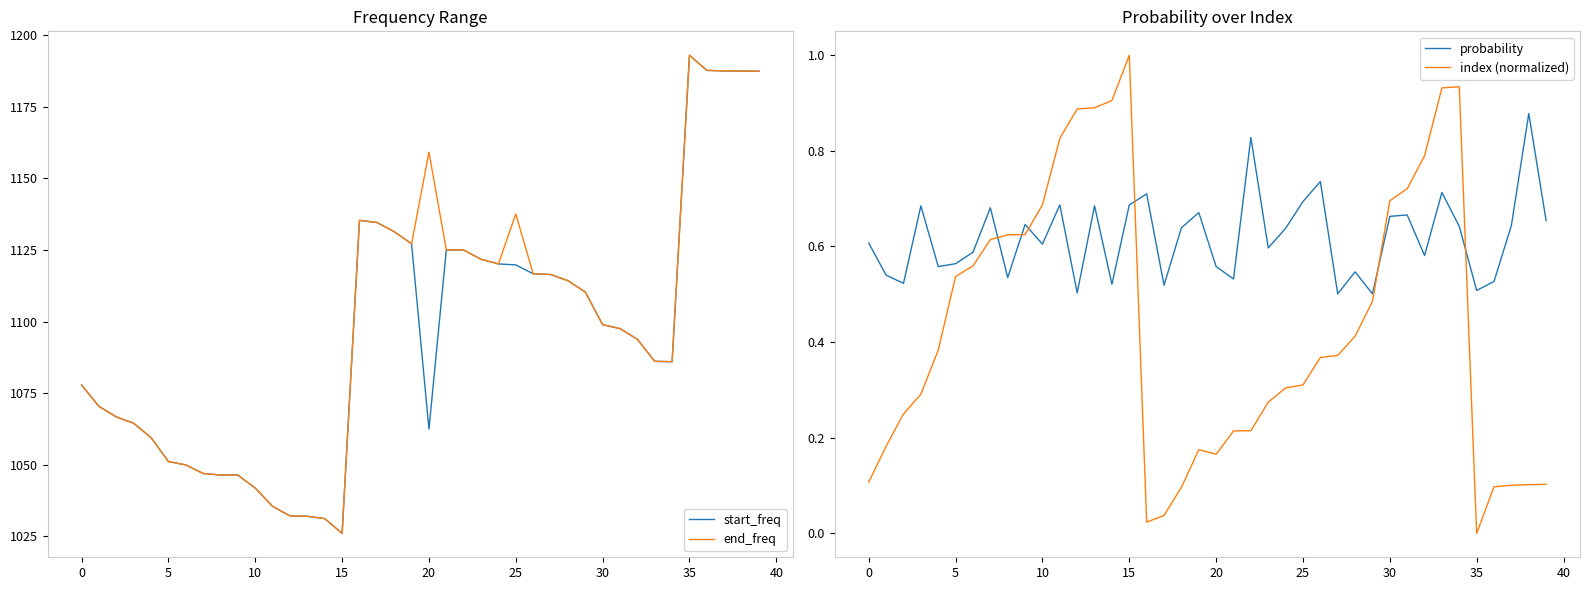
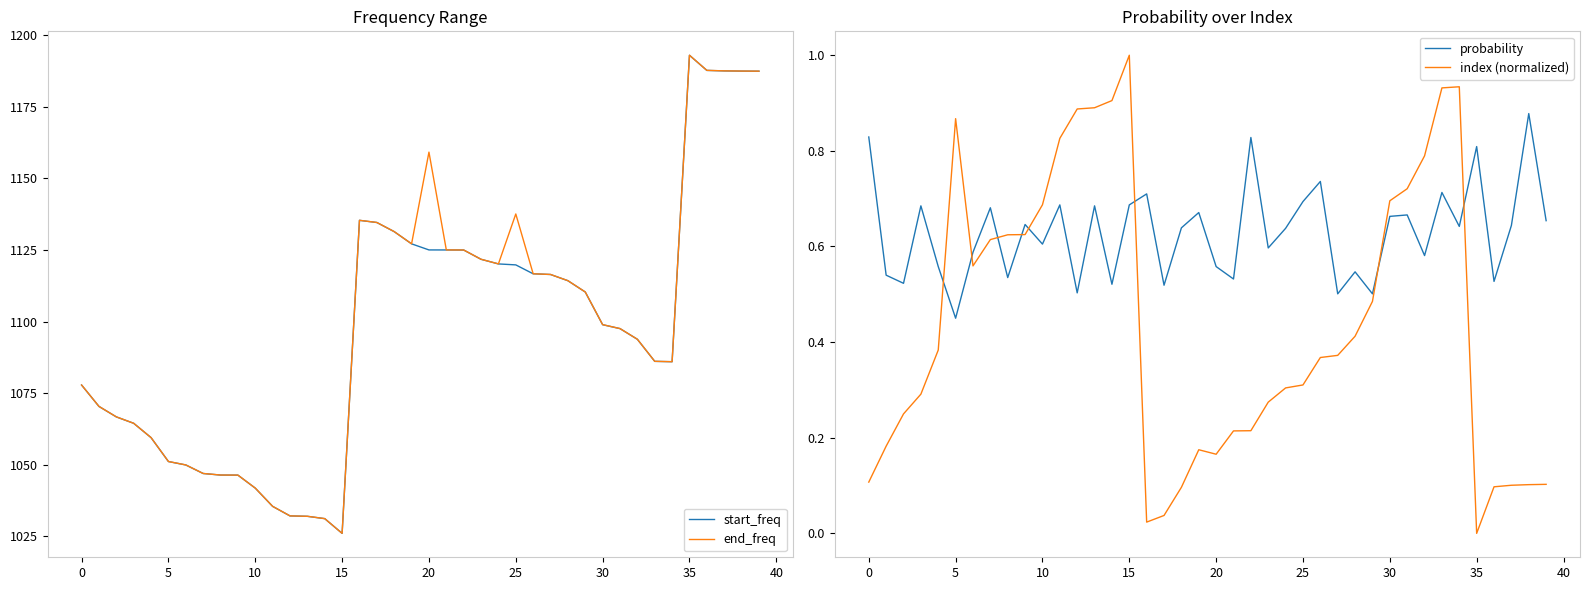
  {
    "Frequency Range": {
      "start_freq": {
-       "20": 1062,
+       "20": 1125,
        "25": 1120
      },
      "end_freq": {
        "20": 1159,
        "25": 1138
      }
    },
    "Probability over Index": {
      "probability": {
-       "0": 0.61,
-       "5": 0.56,
+       "0": 0.83,
+       "5": 0.45,
        "10": 0.61,
        "15": 0.69,
        "20": 0.56,
        "25": 0.69,
        "30": 0.66,
-       "35": 0.51
+       "35": 0.81
      },
      "index (normalized)": {
        "0": 0.11,
-       "5": 0.54,
+       "5": 0.87,
        "10": 0.69,
        "15": 1.00,
        "20": 0.17,
        "25": 0.31,
        "30": 0.70,
        "35": 0.00
      }
    }
  }
